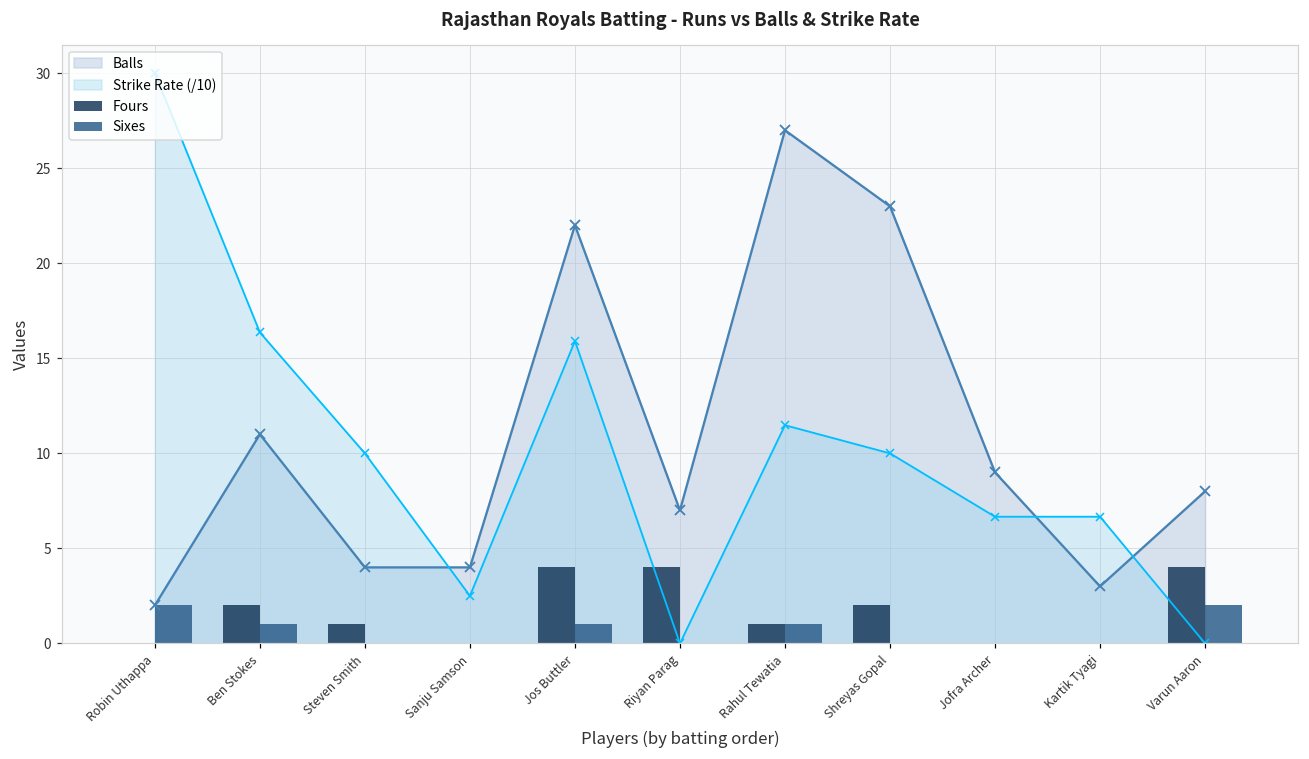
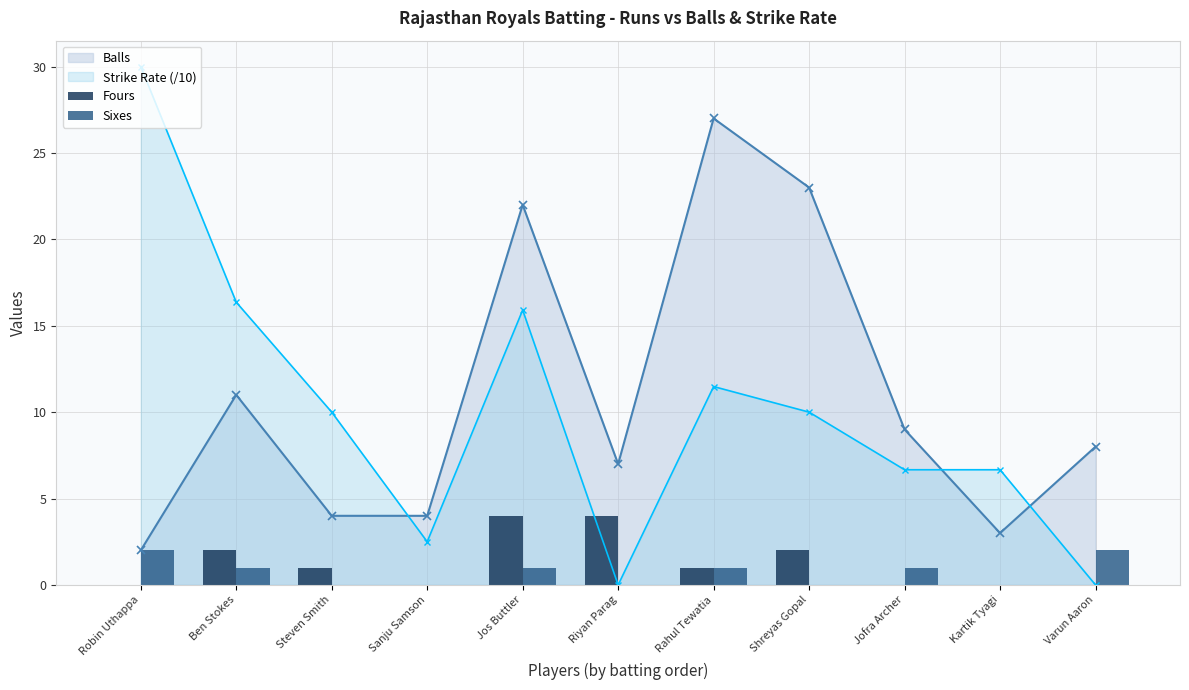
  {
    "Fours": {
      "Robin Uthappa": 0,
      "Ben Stokes": 2,
      "Steven Smith": 1,
      "Sanju Samson": 0,
      "Jos Buttler": 4,
      "Riyan Parag": 4,
      "Rahul Tewatia": 1,
      "Shreyas Gopal": 2,
      "Jofra Archer": 0,
      "Kartik Tyagi": 0,
-     "Varun Aaron": 4
+     "Varun Aaron": 0
    },
    "Sixes": {
      "Robin Uthappa": 2,
      "Ben Stokes": 1,
      "Steven Smith": 0,
      "Sanju Samson": 0,
      "Jos Buttler": 1,
      "Riyan Parag": 0,
      "Rahul Tewatia": 1,
      "Shreyas Gopal": 0,
-     "Jofra Archer": 0,
+     "Jofra Archer": 1,
      "Kartik Tyagi": 0,
      "Varun Aaron": 2
    }
  }
